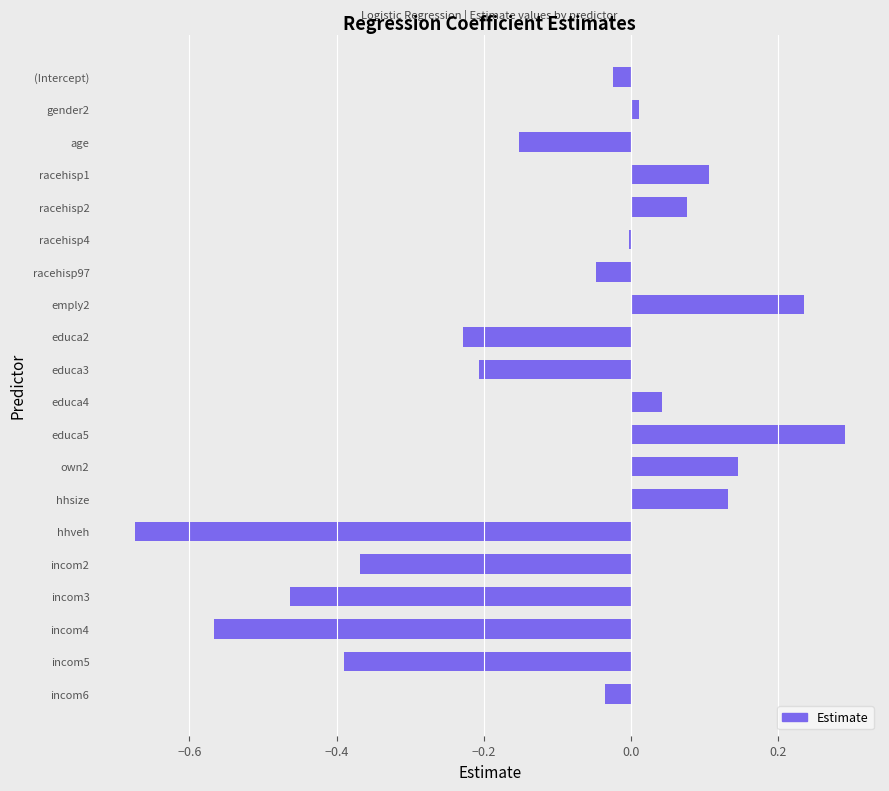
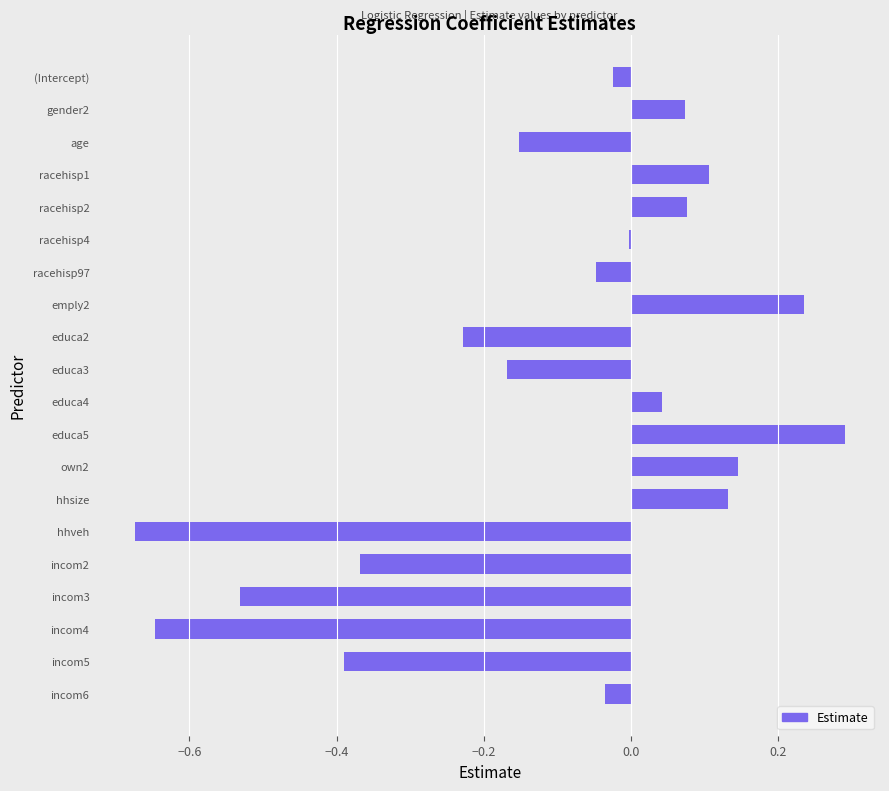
  {
    "(Intercept)": -0.02,
-   "gender2": 0.01,
+   "gender2": 0.07,
    "age": -0.15,
    "racehisp1": 0.11,
    "racehisp2": 0.08,
    "racehisp97": -0.05,
    "emply2": 0.24,
    "educa2": -0.23,
-   "educa3": -0.21,
+   "educa3": -0.17,
    "educa4": 0.04,
    "educa5": 0.29,
    "own2": 0.15,
    "hhsize": 0.13,
    "hhveh": -0.67,
    "incom2": -0.37,
-   "incom3": -0.46,
-   "incom4": -0.57,
+   "incom3": -0.53,
+   "incom4": -0.65,
    "incom5": -0.39,
    "incom6": -0.04
  }
